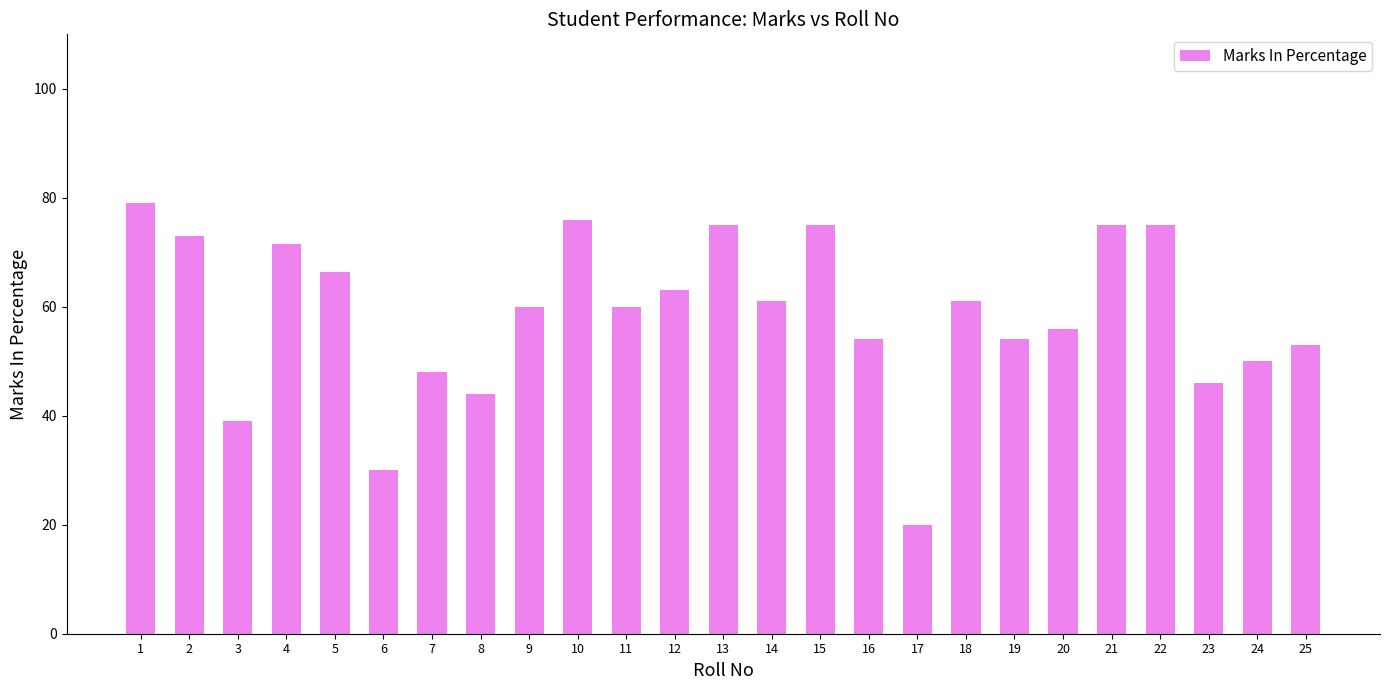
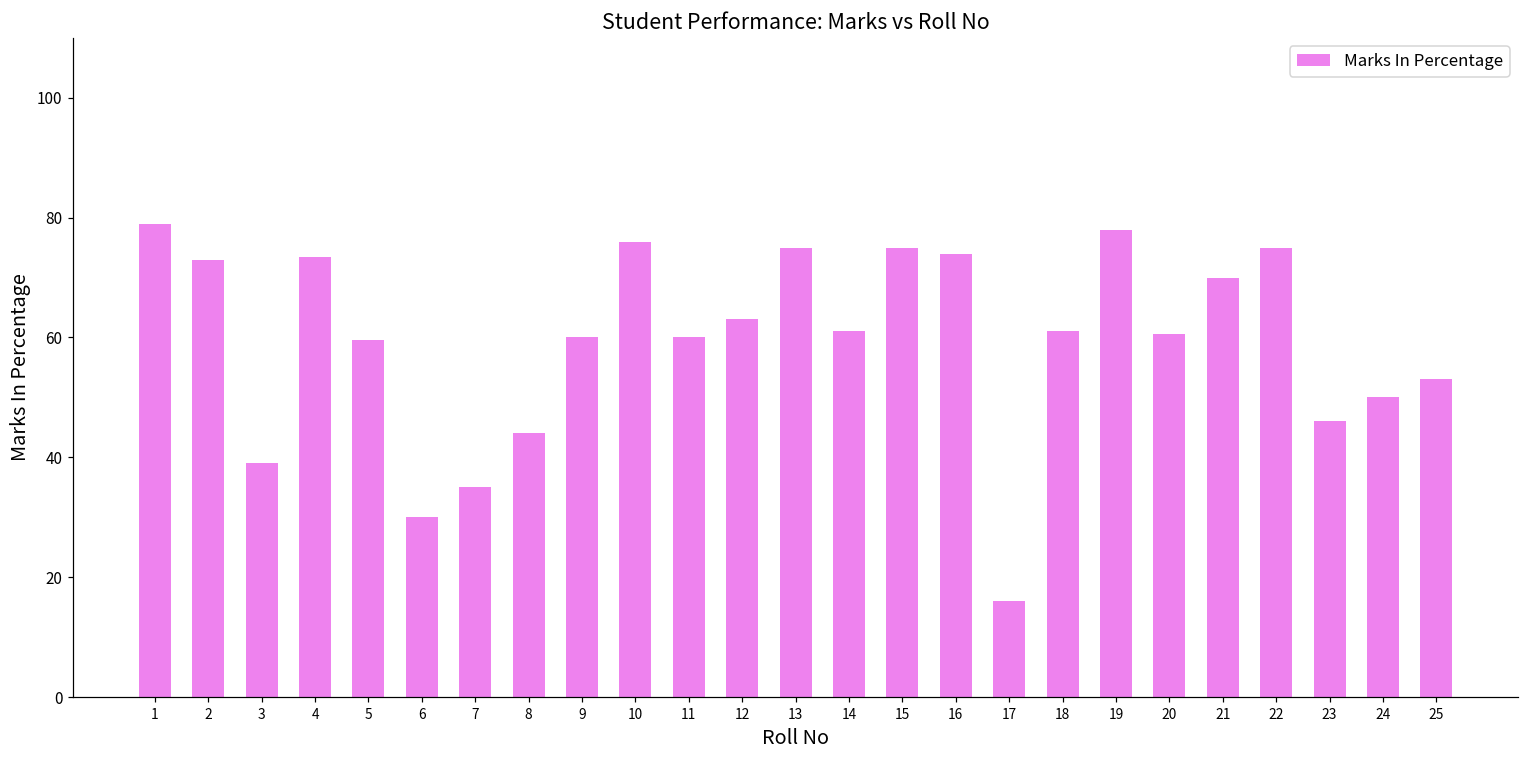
  {
    "1": 79,
    "2": 73,
    "3": 39,
-   "4": 72,
-   "5": 66,
+   "4": 73,
+   "5": 60,
    "6": 30,
-   "7": 48,
+   "7": 35,
    "8": 44,
    "9": 60,
    "10": 76,
    "11": 60,
    "12": 63,
    "13": 75,
    "14": 61,
    "15": 75,
-   "16": 54,
-   "17": 20,
+   "16": 74,
+   "17": 16,
    "18": 61,
-   "19": 54,
-   "20": 56,
-   "21": 75,
+   "19": 78,
+   "20": 61,
+   "21": 70,
    "22": 75,
    "23": 46,
    "24": 50,
    "25": 53
  }
